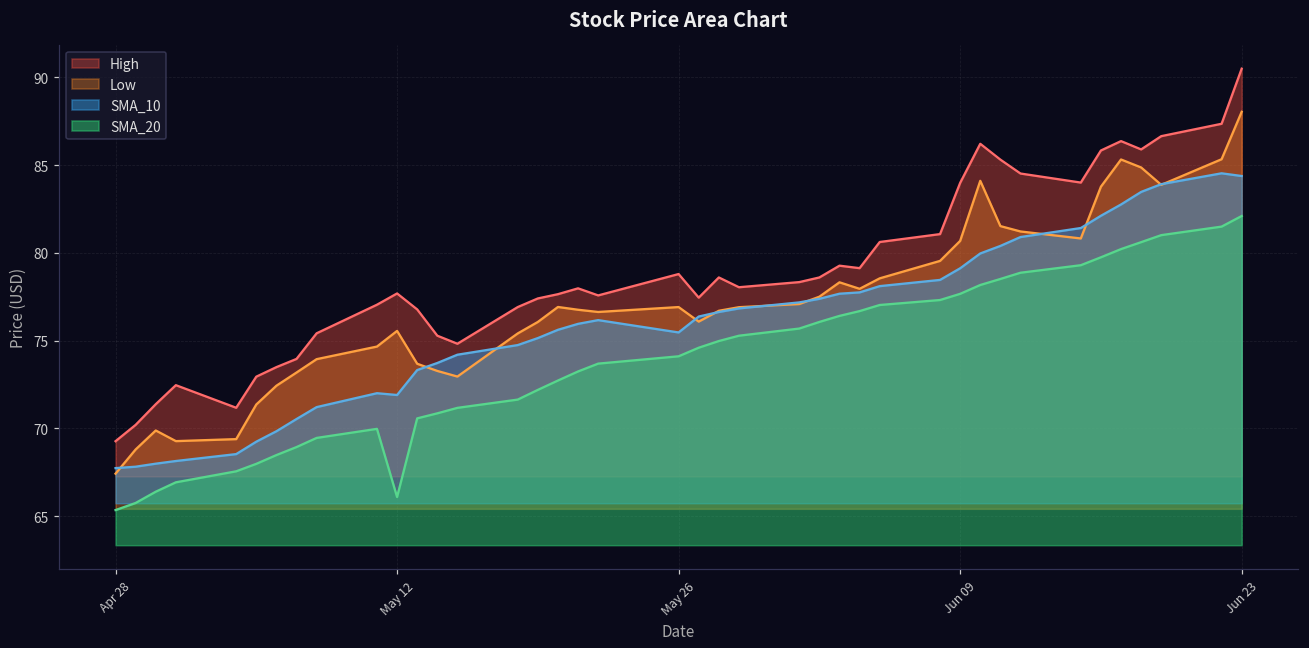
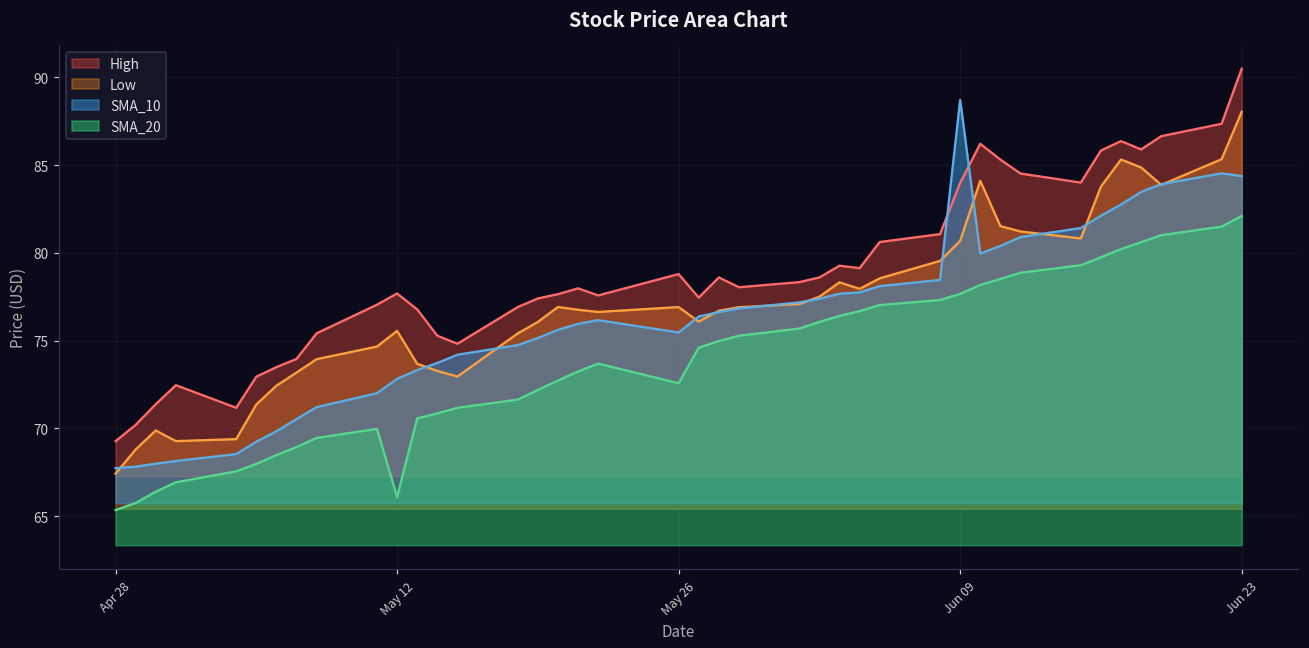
  {
    "SMA_10": {
      "Apr 28": 67.7,
-     "May 12": 71.9,
+     "May 12": 72.8,
      "May 26": 75.5,
-     "Jun 09": 79.1,
+     "Jun 09": 88.7,
      "Jun 23": 84.4
    },
    "SMA_20": {
      "Apr 28": 65.4,
      "May 12": 66.1,
-     "May 26": 74.1,
+     "May 26": 72.6,
      "Jun 09": 77.7,
      "Jun 23": 82.1
    }
  }
